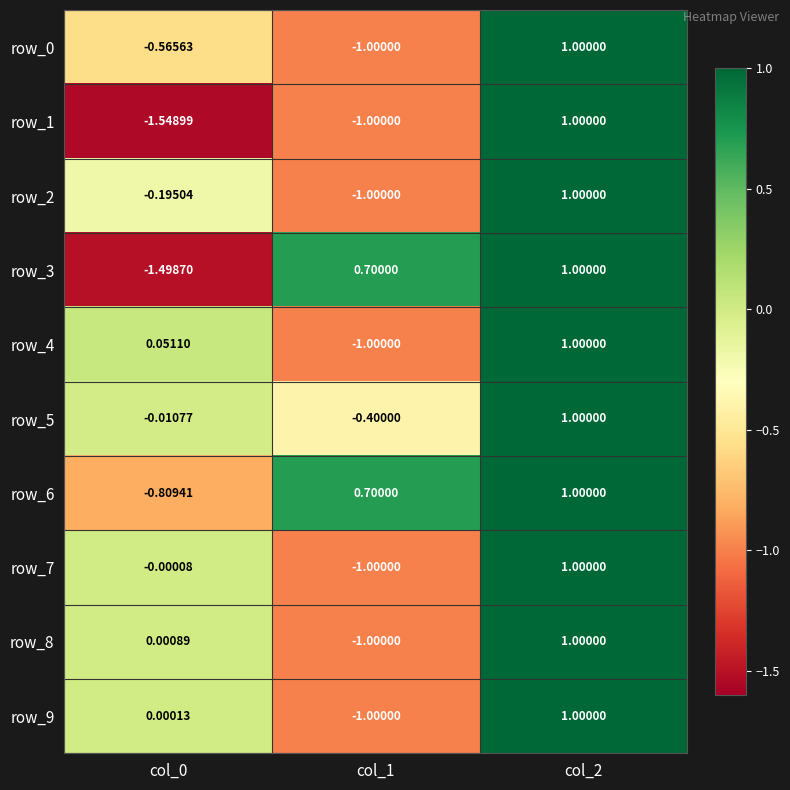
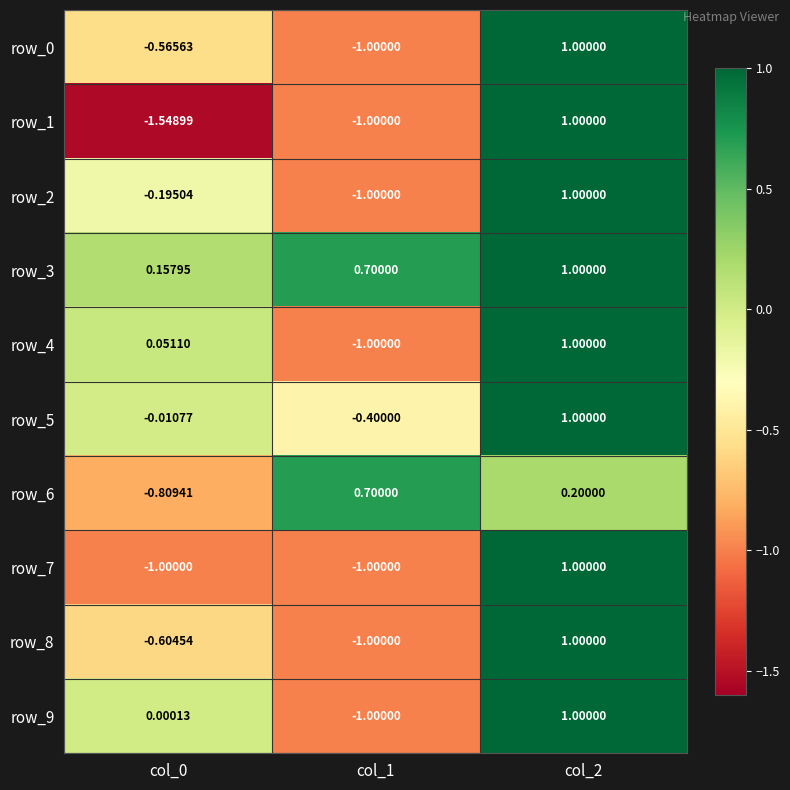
  {
    "row_0": {
      "col_0": -0.56563,
      "col_1": -1.00000,
      "col_2": 1.00000
    },
    "row_1": {
      "col_0": -1.54899,
      "col_1": -1.00000,
      "col_2": 1.00000
    },
    "row_2": {
      "col_0": -0.19504,
      "col_1": -1.00000,
      "col_2": 1.00000
    },
    "row_3": {
-     "col_0": -1.49870,
+     "col_0": 0.15795,
      "col_1": 0.70000,
      "col_2": 1.00000
    },
    "row_4": {
      "col_0": 0.05110,
      "col_1": -1.00000,
      "col_2": 1.00000
    },
    "row_5": {
      "col_0": -0.01077,
      "col_1": -0.40000,
      "col_2": 1.00000
    },
    "row_6": {
      "col_0": -0.80941,
      "col_1": 0.70000,
-     "col_2": 1.00000
+     "col_2": 0.20000
    },
    "row_7": {
-     "col_0": -0.00008,
+     "col_0": -1.00000,
      "col_1": -1.00000,
      "col_2": 1.00000
    },
    "row_8": {
-     "col_0": 0.00089,
+     "col_0": -0.60454,
      "col_1": -1.00000,
      "col_2": 1.00000
    },
    "row_9": {
      "col_0": 0.00013,
      "col_1": -1.00000,
      "col_2": 1.00000
    }
  }
